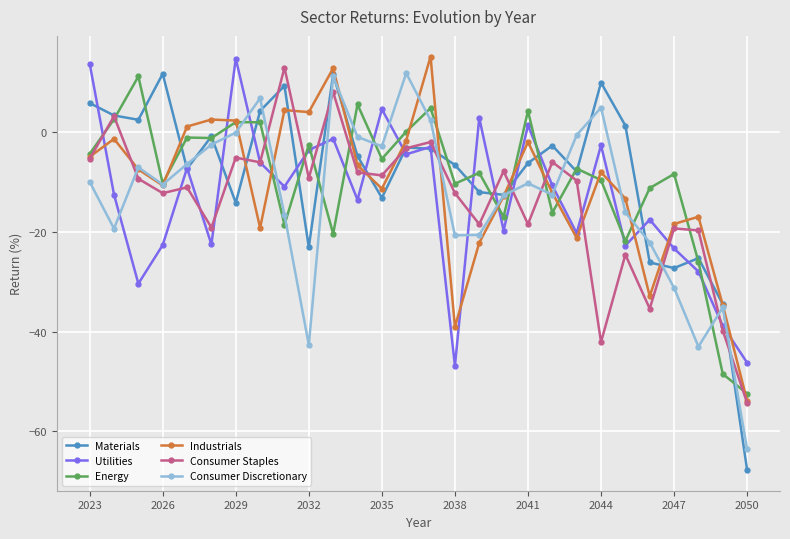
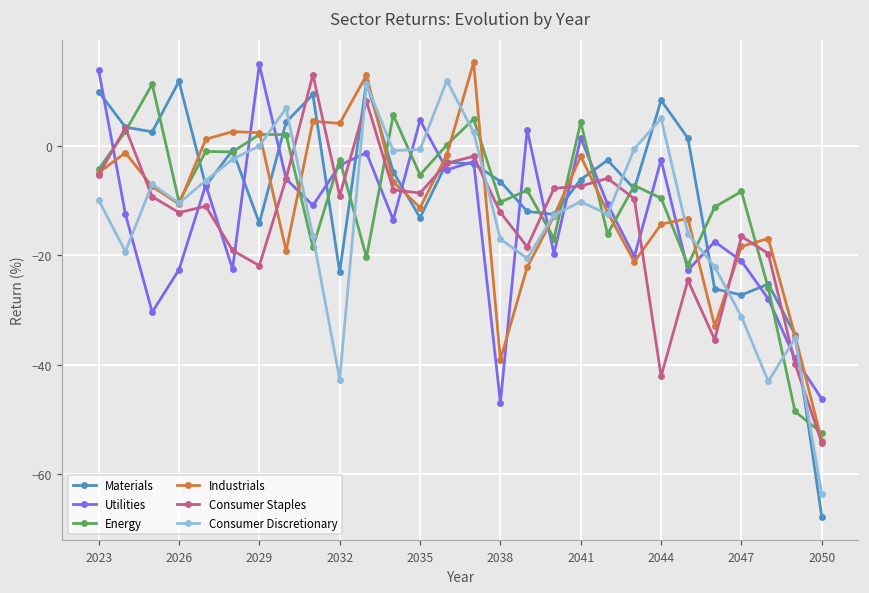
  {
    "Materials": {
-     "2023": 6,
+     "2023": 10,
      "2026": 12,
      "2029": -14,
      "2032": -23,
      "2035": -13,
      "2038": -7,
      "2041": -6,
-     "2044": 10,
+     "2044": 8,
      "2047": -27,
      "2050": -68
    },
    "Utilities": {
      "2023": 14,
      "2026": -23,
      "2029": 15,
      "2032": -4,
      "2035": 5,
      "2038": -47,
      "2041": 1,
      "2044": -3,
-     "2047": -23,
+     "2047": -21,
      "2050": -46
    },
    "Energy": {
      "2023": -4,
      "2032": -3,
      "2035": -5,
      "2038": -10,
      "2041": 4,
      "2044": -10,
      "2047": -8,
      "2050": -52
    },
    "Industrials": {
      "2032": 4,
      "2035": -11,
      "2038": -39,
      "2041": -2,
-     "2044": -8,
+     "2044": -14,
      "2047": -18
    },
    "Consumer Staples": {
      "2026": -12,
-     "2029": -5,
+     "2029": -22,
      "2032": -9,
      "2035": -9,
      "2038": -12,
-     "2041": -18,
+     "2041": -7,
      "2044": -42,
-     "2047": -19
+     "2047": -17
    },
    "Consumer Discretionary": {
      "2023": -10,
      "2029": 0,
      "2032": -43,
-     "2035": -3,
-     "2038": -21,
+     "2035": -1,
+     "2038": -17,
      "2041": -10,
      "2044": 5,
      "2047": -31,
      "2050": -64
    }
  }
